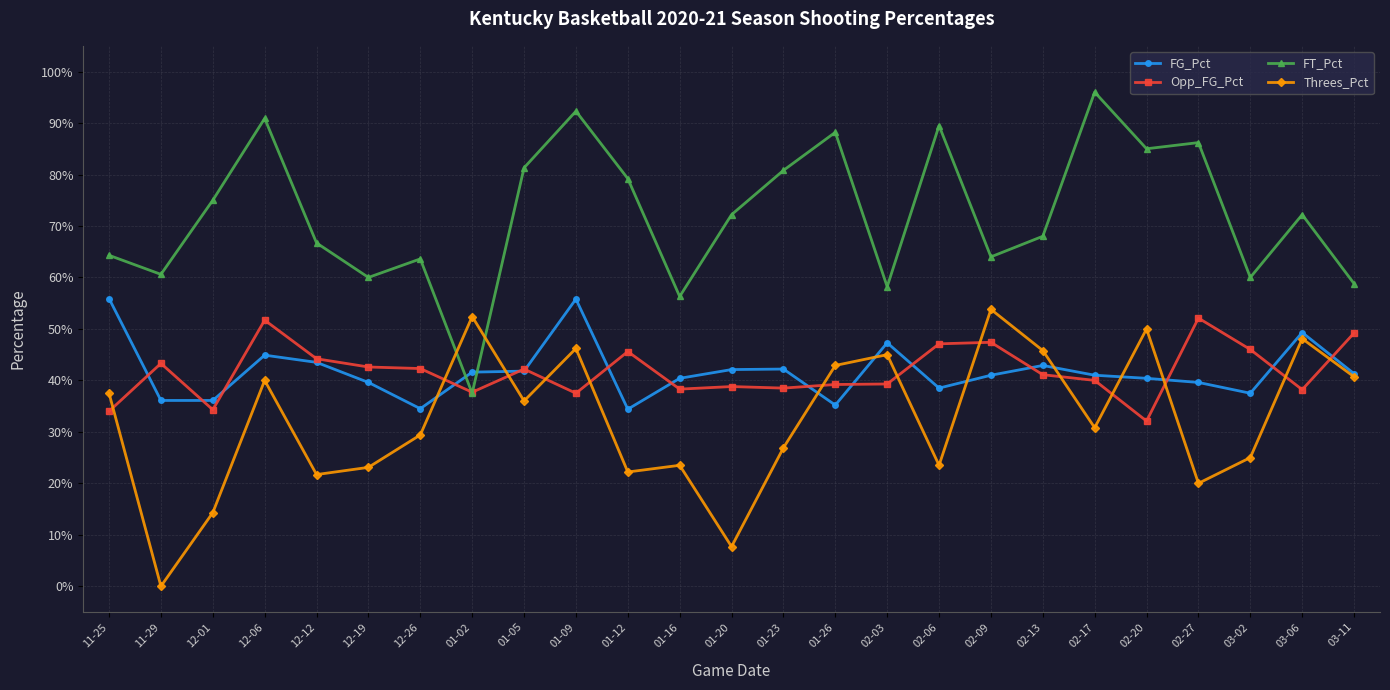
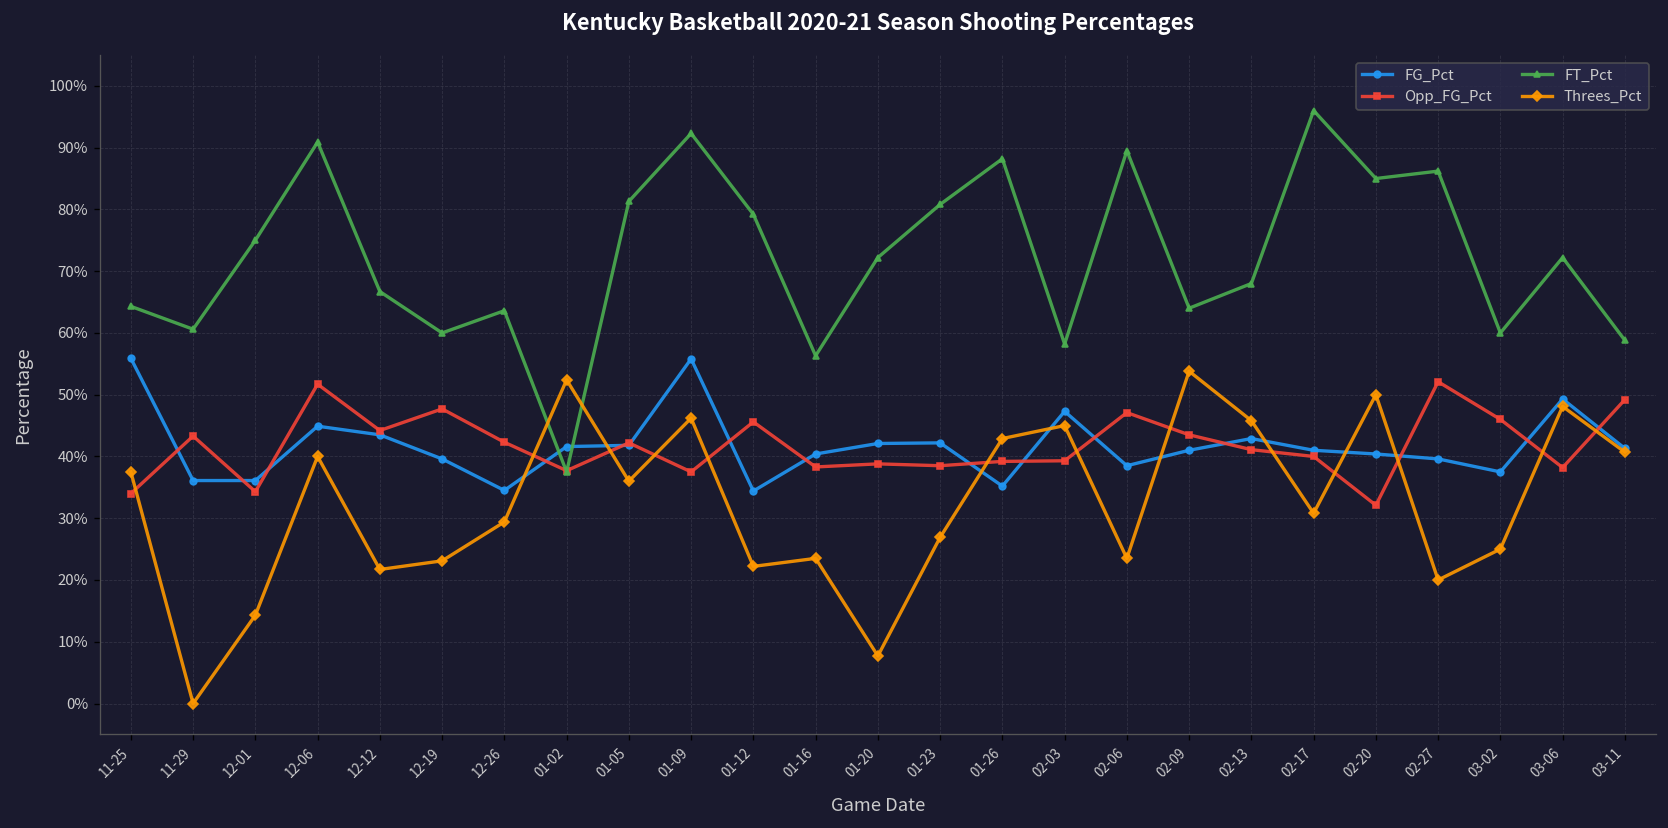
  {
    "FG_Pct": {
      "11-25": "56%",
      "11-29": "36%",
      "12-01": "36%",
      "12-06": "45%",
      "12-12": "44%",
      "12-19": "40%",
      "12-26": "35%",
      "01-02": "42%",
      "01-09": "56%",
      "01-12": "34%",
      "01-16": "40%",
      "01-20": "42%",
      "01-23": "42%",
      "01-26": "35%",
      "02-03": "47%",
      "02-06": "39%",
      "02-09": "41%",
      "02-13": "43%",
      "02-17": "41%",
      "02-20": "40%",
      "02-27": "40%",
      "03-02": "38%",
      "03-06": "49%",
      "03-11": "41%"
    },
    "Opp_FG_Pct": {
      "11-25": "34%",
      "11-29": "43%",
      "12-01": "34%",
      "12-06": "52%",
      "12-12": "44%",
-     "12-19": "43%",
+     "12-19": "48%",
      "12-26": "42%",
      "01-09": "38%",
      "01-12": "46%",
      "01-16": "38%",
      "01-20": "39%",
      "01-23": "39%",
      "01-26": "39%",
      "02-03": "39%",
      "02-06": "47%",
-     "02-09": "47%",
+     "02-09": "44%",
      "02-13": "41%",
      "02-17": "40%",
      "02-20": "32%",
      "02-27": "52%",
      "03-02": "46%",
      "03-06": "38%",
      "03-11": "49%"
    },
    "FT_Pct": {
      "11-25": "64%",
      "11-29": "61%",
      "12-01": "75%",
      "12-06": "91%",
      "12-12": "67%",
      "12-19": "60%",
      "12-26": "64%",
      "01-05": "81%",
      "01-09": "92%",
      "01-12": "79%",
      "01-16": "56%",
      "01-20": "72%",
      "01-23": "81%",
      "01-26": "88%",
      "02-03": "58%",
      "02-06": "90%",
      "02-09": "64%",
      "02-13": "68%",
      "02-17": "96%",
      "02-20": "85%",
      "02-27": "86%",
      "03-02": "60%",
      "03-06": "72%",
      "03-11": "59%"
    },
    "Threes_Pct": {
      "11-25": "38%",
      "11-29": "0%",
      "12-01": "14%",
      "12-06": "40%",
      "12-12": "22%",
      "12-19": "23%",
      "12-26": "29%",
      "01-02": "52%",
      "01-05": "36%",
      "01-09": "46%",
      "01-12": "22%",
      "01-16": "24%",
      "01-20": "8%",
      "01-23": "27%",
      "01-26": "43%",
      "02-03": "45%",
      "02-06": "24%",
      "02-09": "54%",
      "02-13": "46%",
      "02-17": "31%",
      "02-20": "50%",
      "02-27": "20%",
      "03-02": "25%",
      "03-06": "48%",
      "03-11": "41%"
    }
  }
